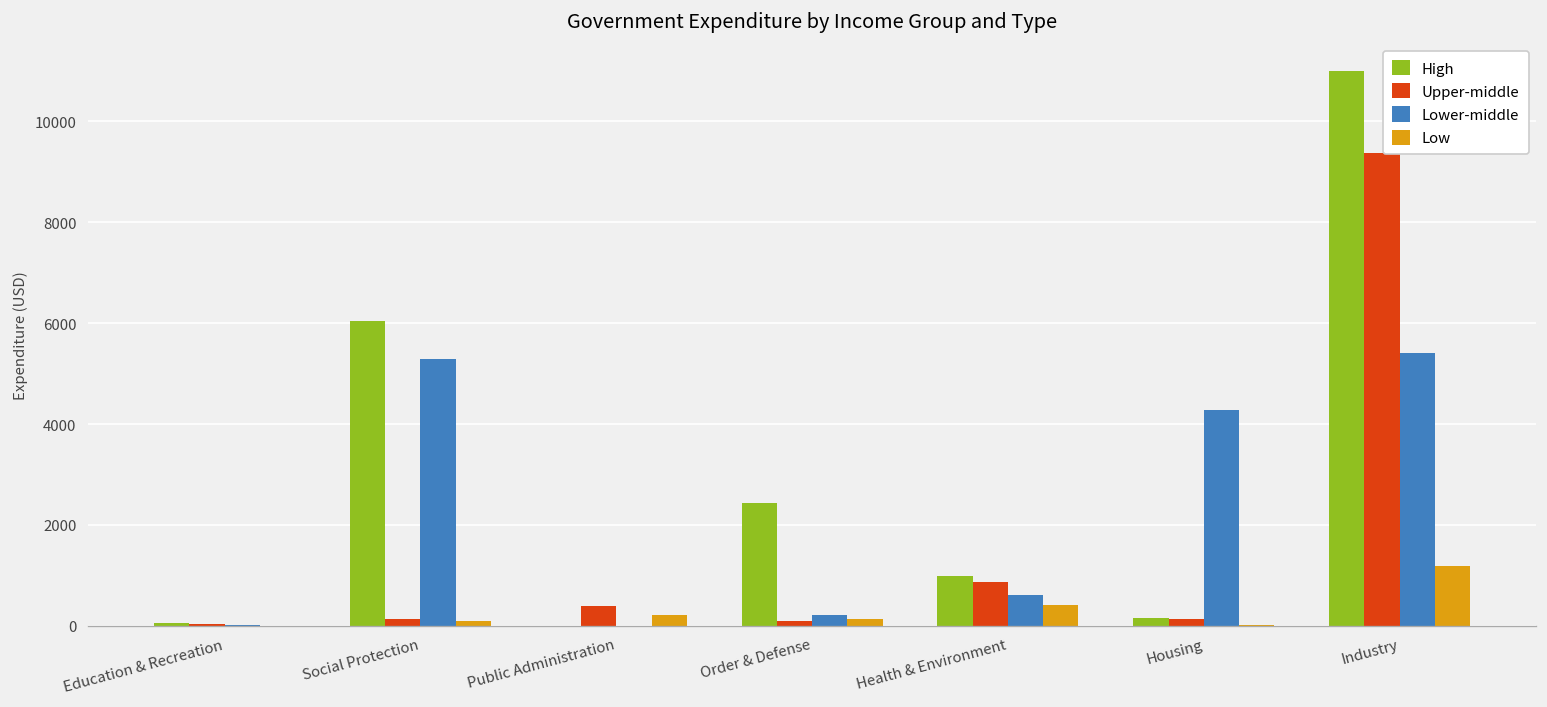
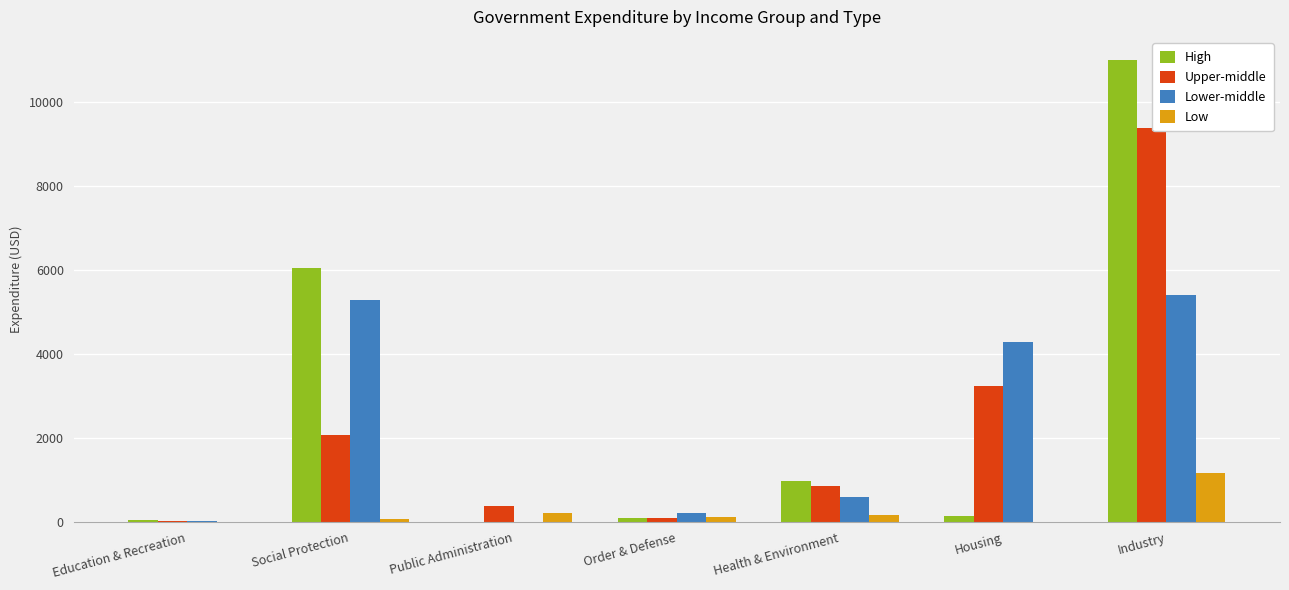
  {
    "High": {
      "Social Protection": 6100,
-     "Order & Defense": 2400,
+     "Order & Defense": 100,
      "Health & Environment": 1000,
      "Housing": 200,
      "Industry": 11000
    },
    "Upper-middle": {
-     "Social Protection": 100,
+     "Social Protection": 2100,
      "Public Administration": 400,
      "Order & Defense": 100,
      "Health & Environment": 900,
-     "Housing": 100,
+     "Housing": 3300,
      "Industry": 9400
    },
    "Lower-middle": {
      "Social Protection": 5300,
      "Order & Defense": 200,
      "Health & Environment": 600,
      "Housing": 4300,
      "Industry": 5400
    },
    "Low": {
      "Social Protection": 100,
      "Public Administration": 200,
      "Order & Defense": 100,
-     "Health & Environment": 400,
+     "Health & Environment": 200,
      "Industry": 1200
    }
  }
